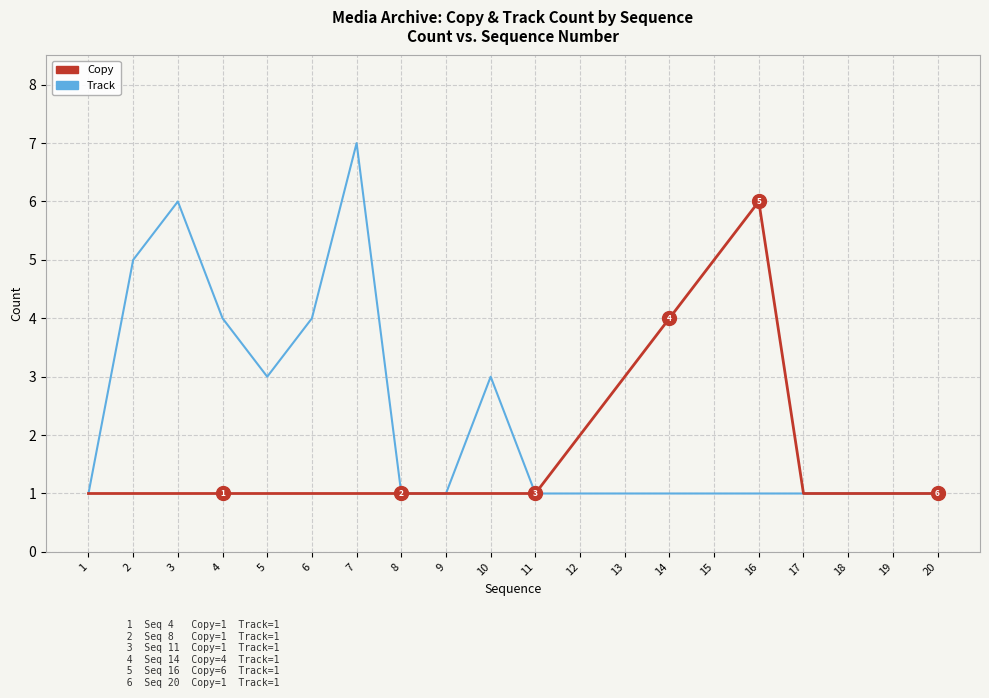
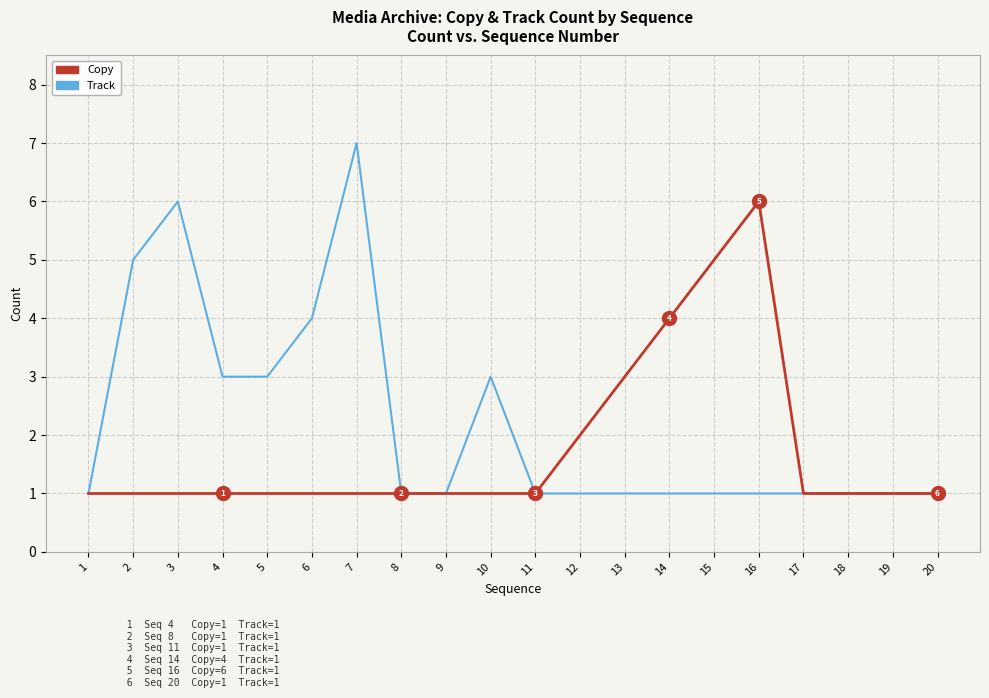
  {
    "Track": {
      "2": 5,
      "3": 6,
-     "4": 4,
+     "4": 3,
      "5": 3,
      "6": 4,
      "7": 7,
      "10": 3,
      "12": 1,
      "13": 1,
      "14": 1,
      "15": 1,
      "16": 1
    }
  }
